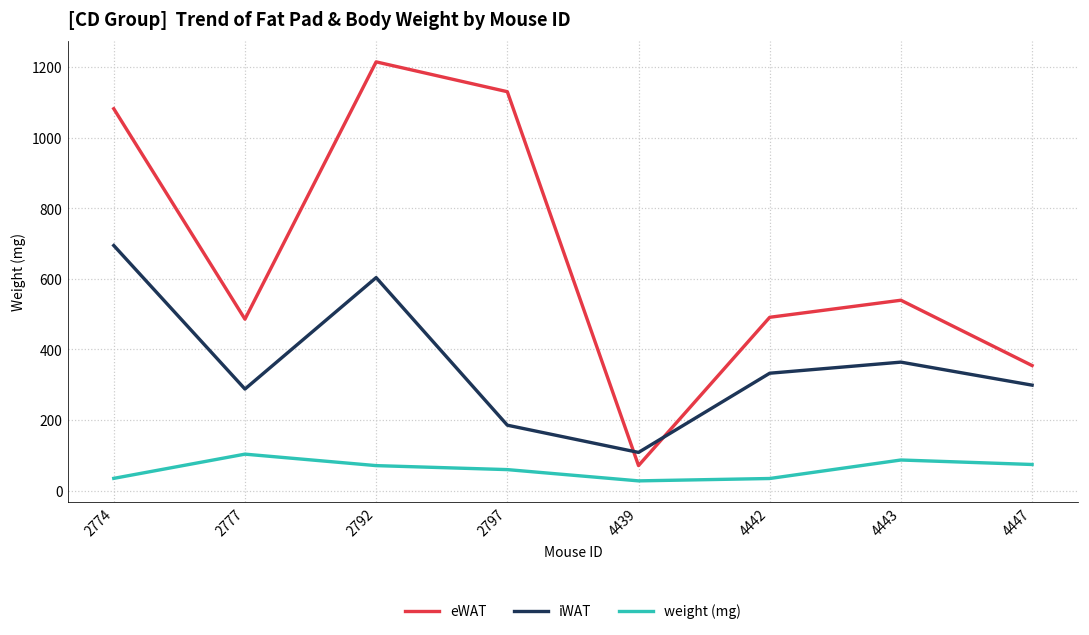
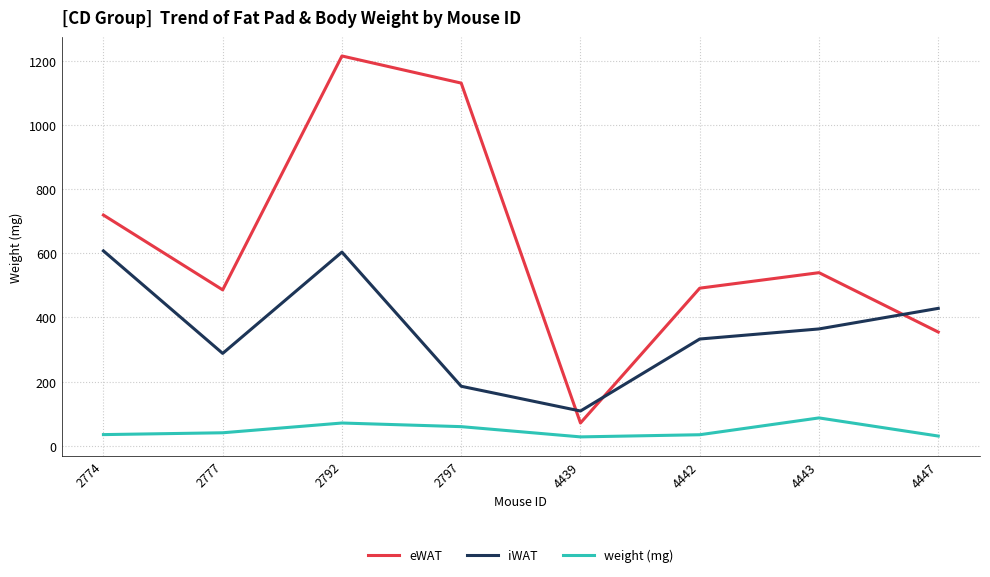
  {
    "eWAT": {
-     "2774": 1080,
+     "2774": 720,
      "2777": 490,
      "2792": 1210,
      "2797": 1130,
      "4439": 70,
      "4442": 490,
      "4443": 540,
      "4447": 350
    },
    "iWAT": {
-     "2774": 690,
+     "2774": 610,
      "2777": 290,
      "2792": 600,
      "2797": 190,
      "4439": 110,
      "4442": 330,
      "4443": 360,
-     "4447": 300
+     "4447": 430
    },
    "weight (mg)": {
      "2774": 40,
-     "2777": 100,
+     "2777": 40,
      "2792": 70,
      "2797": 60,
      "4439": 30,
      "4442": 30,
      "4443": 90,
-     "4447": 70
+     "4447": 30
    }
  }
